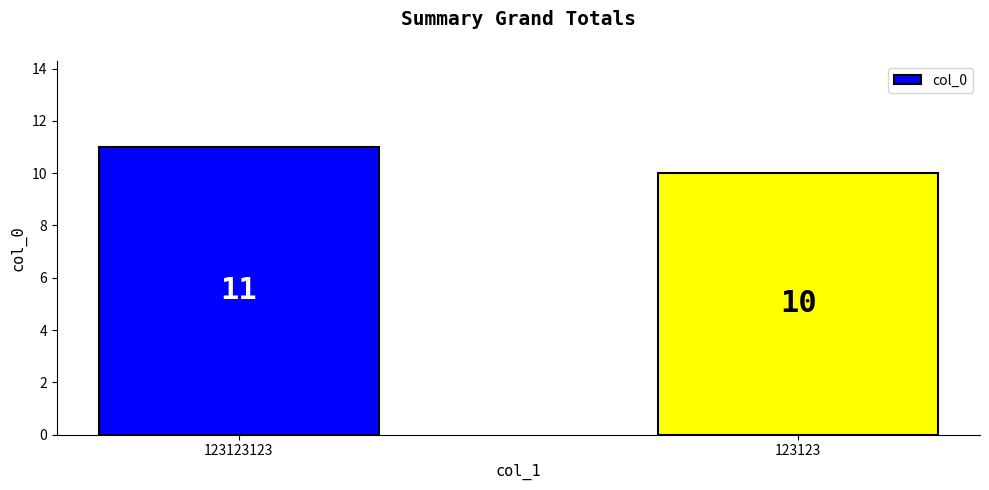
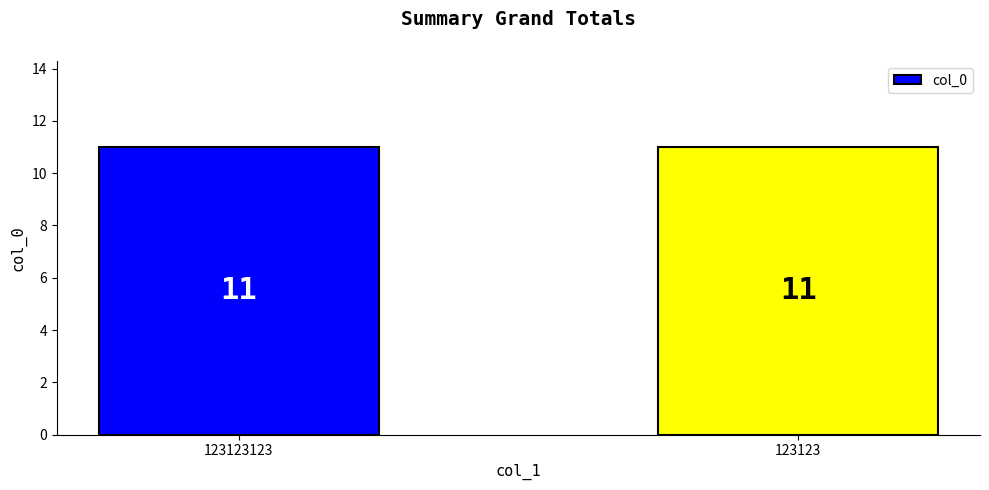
  {
    "123123123": 11,
-   "123123": 10
+   "123123": 11
  }
